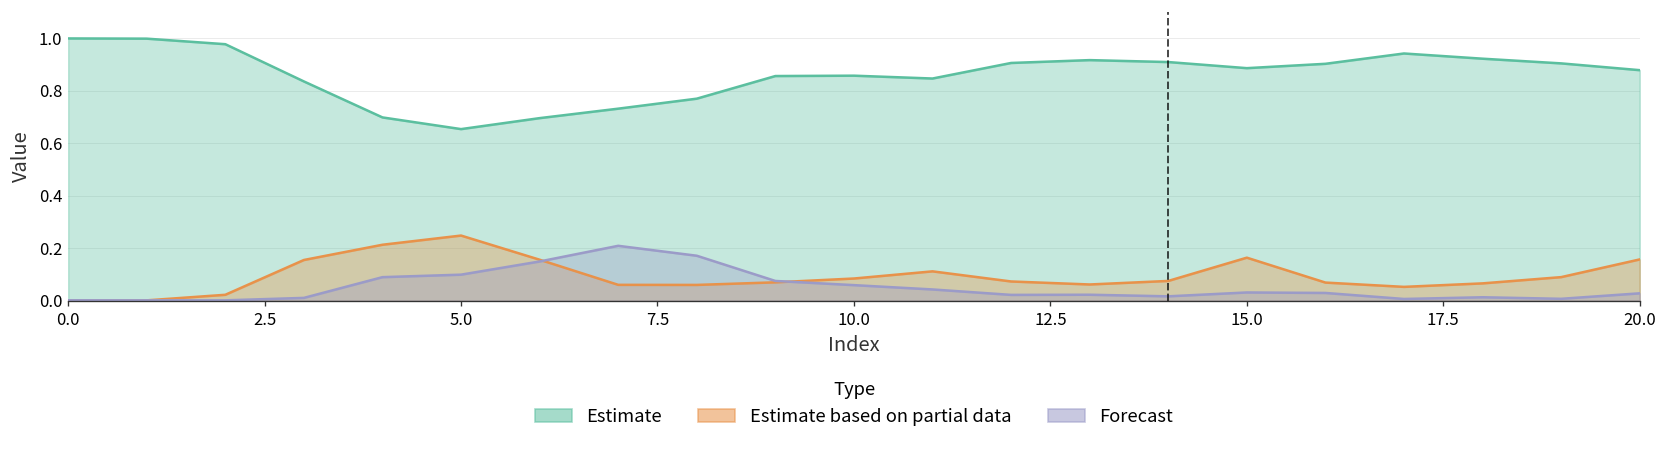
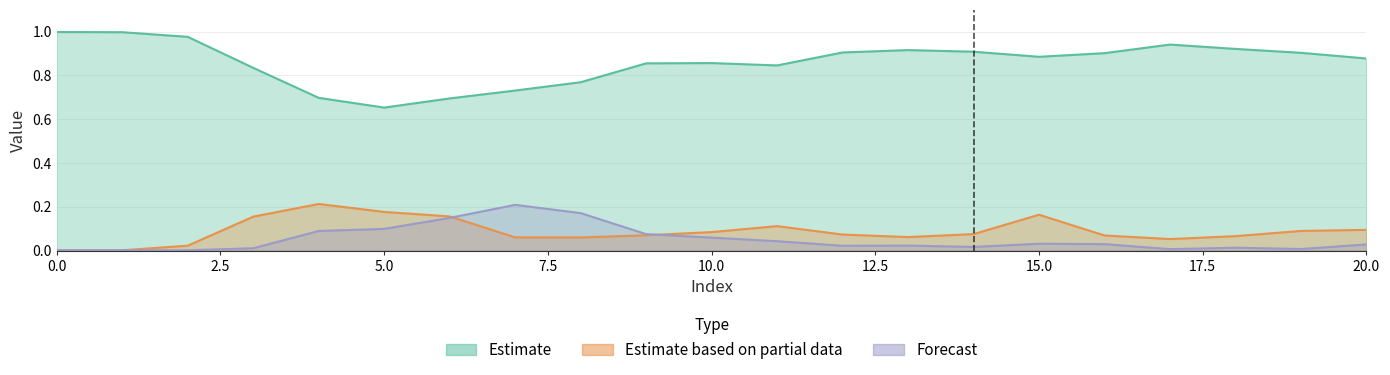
  {
    "Estimate based on partial data": {
-     "5.0": 0.25,
+     "5.0": 0.18,
      "10.0": 0.08,
      "15.0": 0.16,
-     "20.0": 0.16
+     "20.0": 0.09
    }
  }
